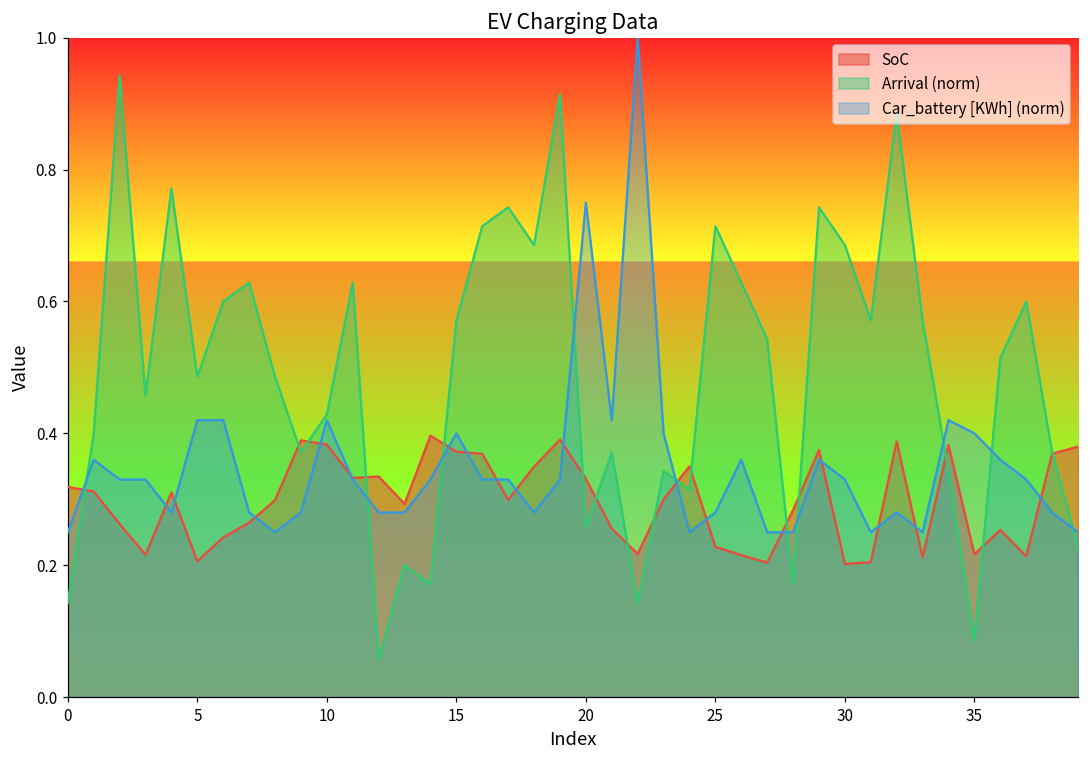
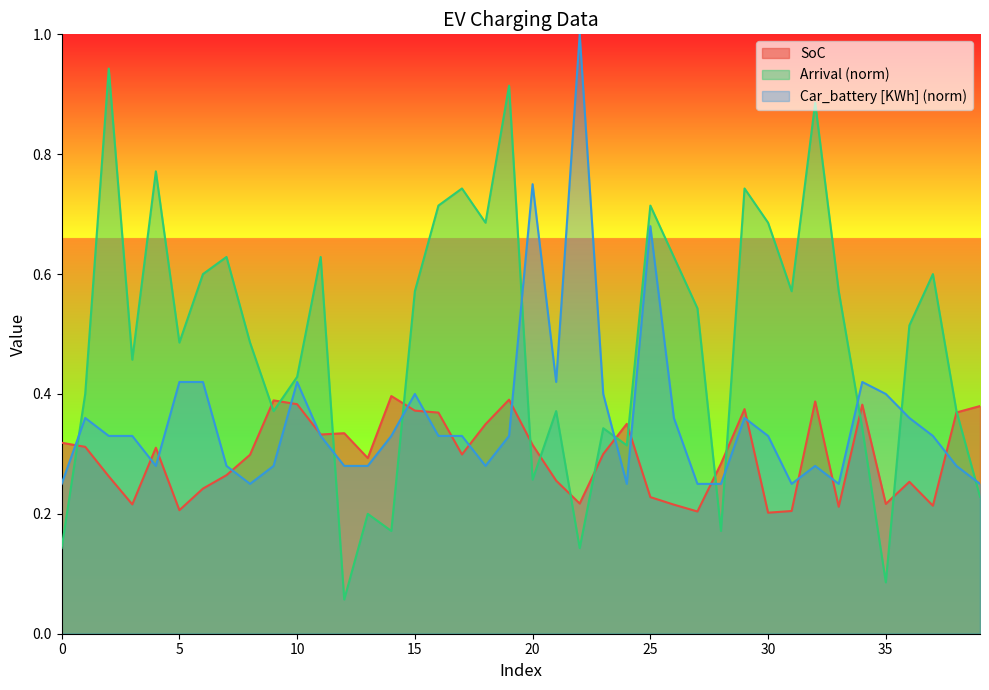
  {
    "SoC": {
      "0": 0.32,
      "5": 0.21,
      "10": 0.38,
      "15": 0.37,
-     "20": 0.33,
+     "20": 0.31,
      "25": 0.23,
      "30": 0.20,
      "35": 0.22
    },
    "Arrival (norm)": {
      "0": 0.14,
      "5": 0.49,
      "10": 0.43,
      "15": 0.57,
      "20": 0.26,
      "25": 0.71,
      "30": 0.69,
      "35": 0.09
    },
    "Car_battery [KWh] (norm)": {
      "0": 0.25,
      "5": 0.42,
      "10": 0.42,
      "15": 0.40,
      "20": 0.75,
-     "25": 0.28,
+     "25": 0.68,
      "30": 0.33,
      "35": 0.40
    }
  }
